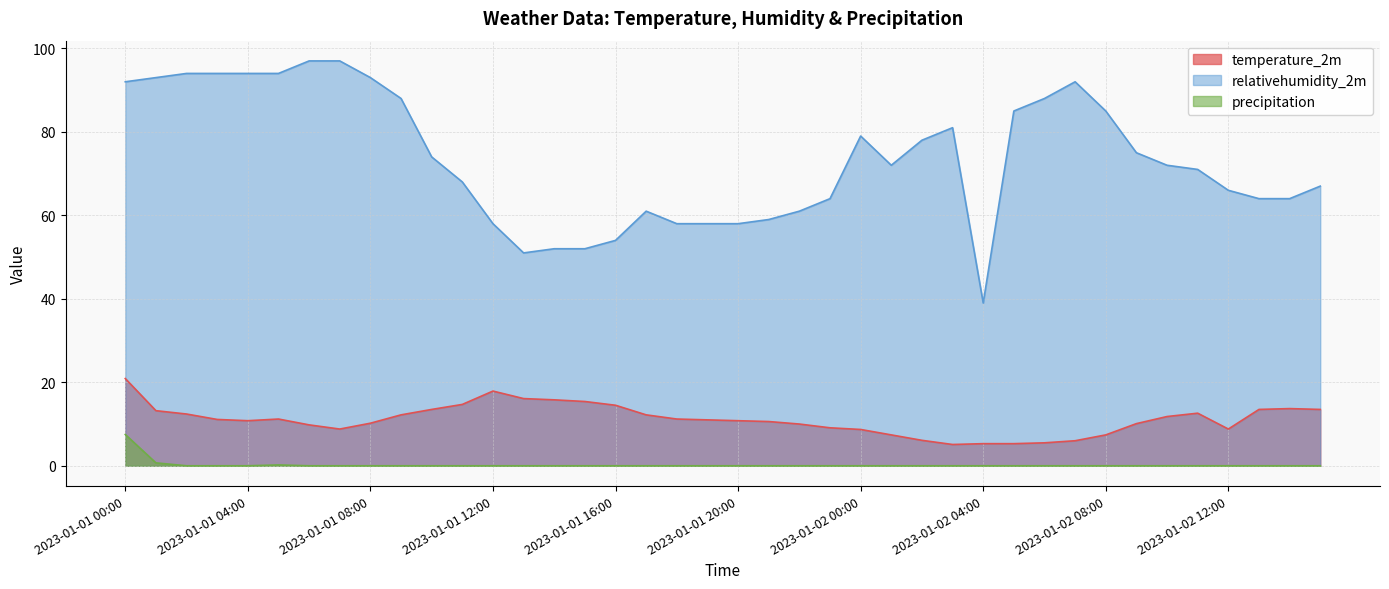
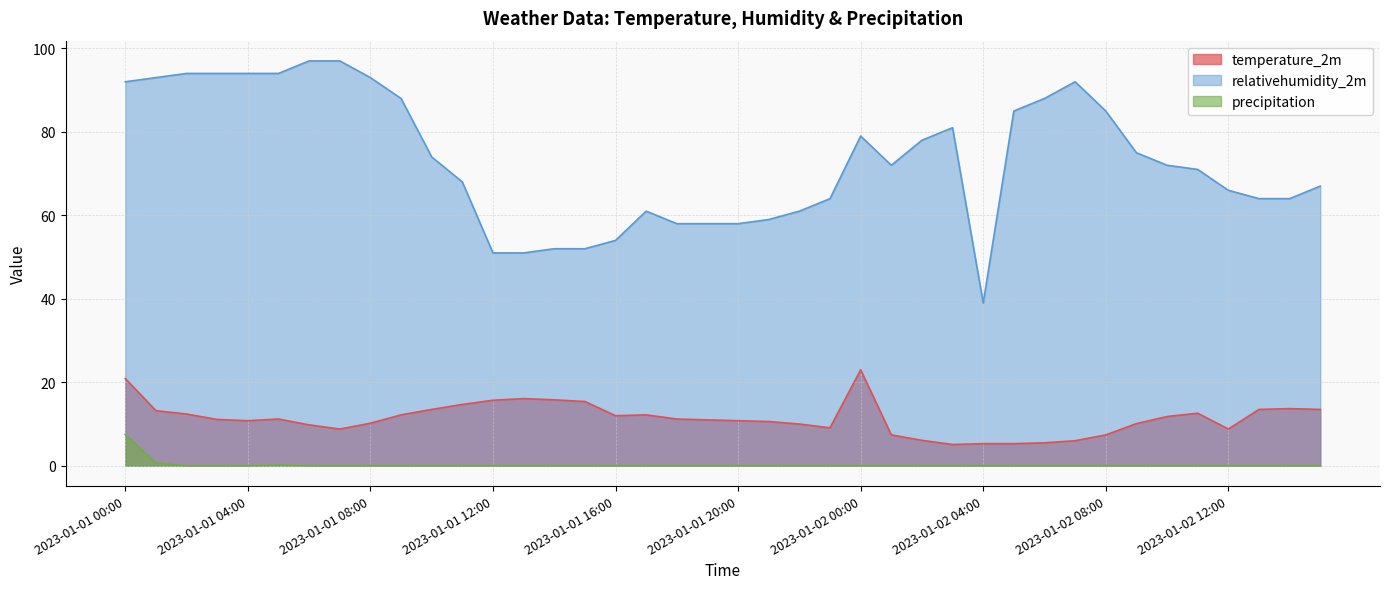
  {
    "temperature_2m": {
      "2023-01-01 00:00": 21,
      "2023-01-01 04:00": 11,
      "2023-01-01 08:00": 10,
-     "2023-01-01 12:00": 18,
-     "2023-01-01 16:00": 15,
+     "2023-01-01 12:00": 16,
+     "2023-01-01 16:00": 12,
      "2023-01-01 20:00": 11,
-     "2023-01-02 00:00": 9,
+     "2023-01-02 00:00": 23,
      "2023-01-02 04:00": 5,
      "2023-01-02 08:00": 7,
      "2023-01-02 12:00": 9
    },
    "relativehumidity_2m": {
      "2023-01-01 00:00": 92,
      "2023-01-01 04:00": 94,
      "2023-01-01 08:00": 93,
-     "2023-01-01 12:00": 58,
+     "2023-01-01 12:00": 51,
      "2023-01-01 16:00": 54,
      "2023-01-01 20:00": 58,
      "2023-01-02 00:00": 79,
      "2023-01-02 04:00": 39,
      "2023-01-02 08:00": 85,
      "2023-01-02 12:00": 66
    },
    "precipitation": {
      "2023-01-01 00:00": 8,
      "2023-01-01 04:00": 0,
      "2023-01-01 08:00": 0,
      "2023-01-01 12:00": 0,
      "2023-01-01 16:00": 0,
      "2023-01-01 20:00": 0,
      "2023-01-02 00:00": 0,
      "2023-01-02 04:00": 0,
      "2023-01-02 08:00": 0,
      "2023-01-02 12:00": 0
    }
  }
